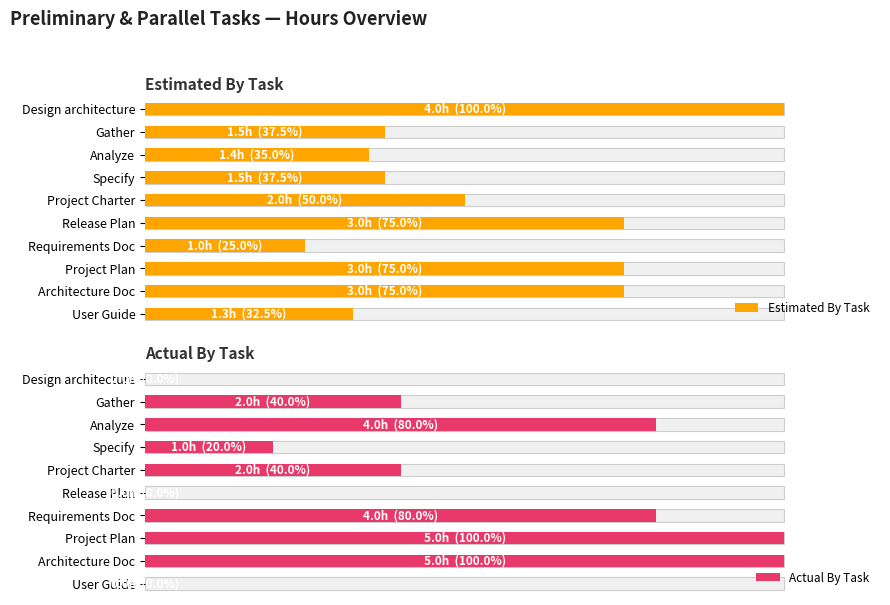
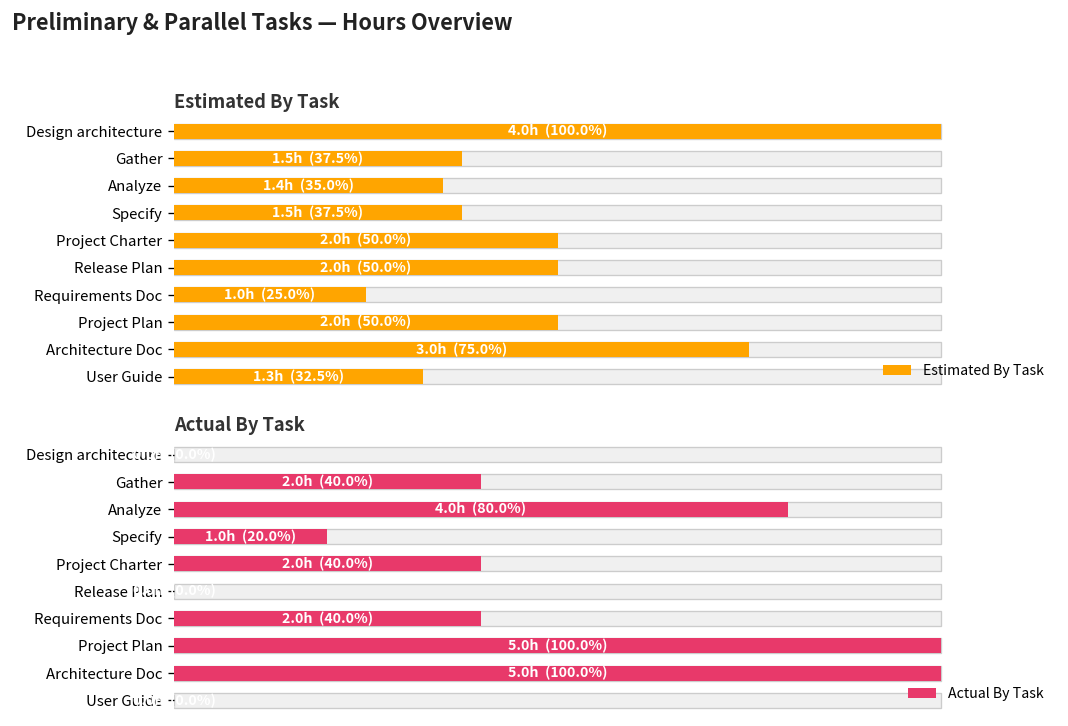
  {
    "Estimated By Task": {
      "Estimated By Task": {
        "Design architecture": "(100.0%)",
-       "Release Plan": "3.0h (75.0%)",
-       "Project Plan": "3.0h (75.0%)"
+       "Release Plan": "2.0h (50.0%)",
+       "Project Plan": "2.0h (50.0%)"
      }
    },
    "Actual By Task": {
      "Actual By Task": {
-       "Requirements Doc": "4.0h (80.0%)",
+       "Requirements Doc": "2.0h (40.0%)",
        "Project Plan": "(100.0%)",
        "Architecture Doc": "(100.0%)"
      }
    }
  }
